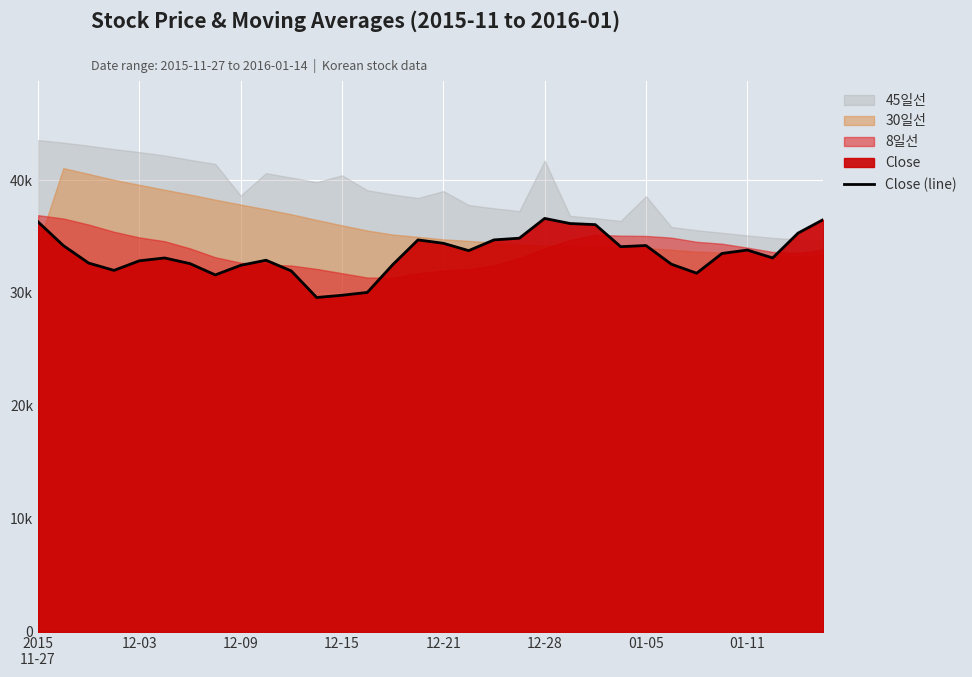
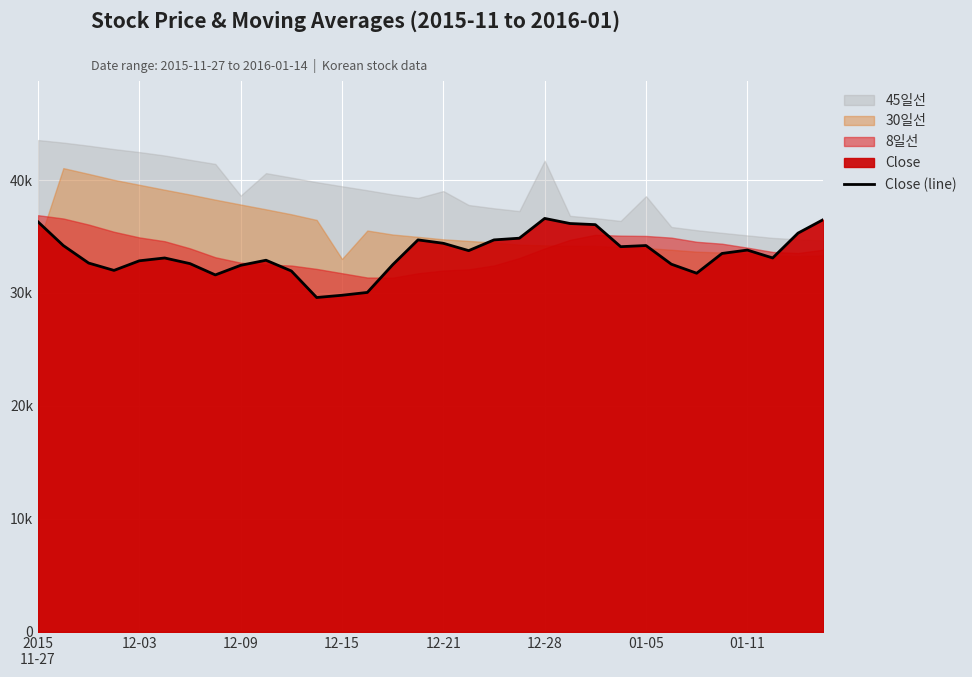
  {
    "45일선": {
      "2015 11-27": 43500,
      "12-03": 42500,
      "12-09": 38600,
-     "12-15": 40400,
+     "12-15": 39400,
      "12-21": 39000,
      "12-28": 41700,
      "01-05": 38600,
      "01-11": 35100
    },
    "30일선": {
      "2015 11-27": 34200,
      "12-03": 39600,
      "12-09": 37800,
-     "12-15": 36000,
+     "12-15": 33000,
      "12-21": 34800,
      "12-28": 34200,
      "01-11": 33500
    }
  }
